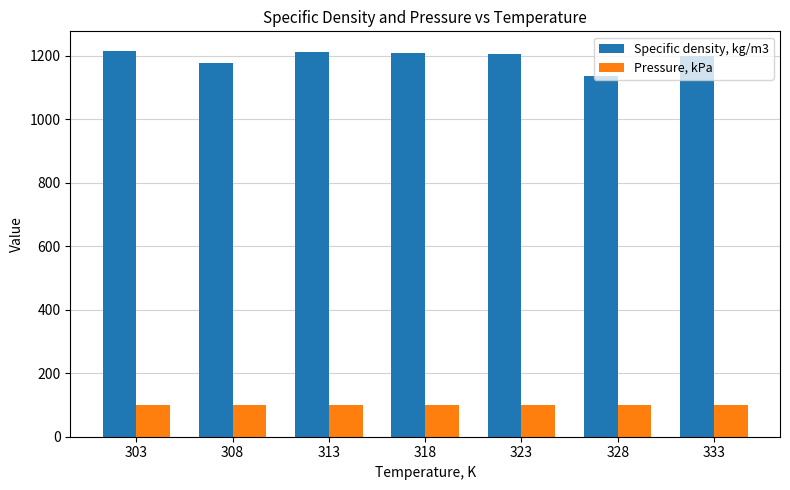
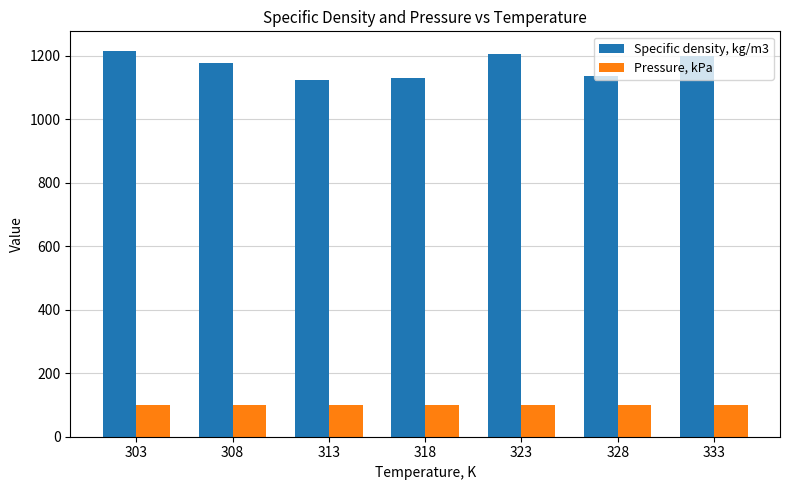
  {
    "Specific density, kg/m3": {
      "303": 1220,
      "308": 1180,
-     "313": 1210,
-     "318": 1210,
+     "313": 1120,
+     "318": 1130,
      "323": 1210
    },
    "Pressure, kPa": {
      "303": 100,
      "308": 100,
      "313": 100,
      "318": 100,
      "323": 100,
      "328": 100,
      "333": 100
    }
  }
